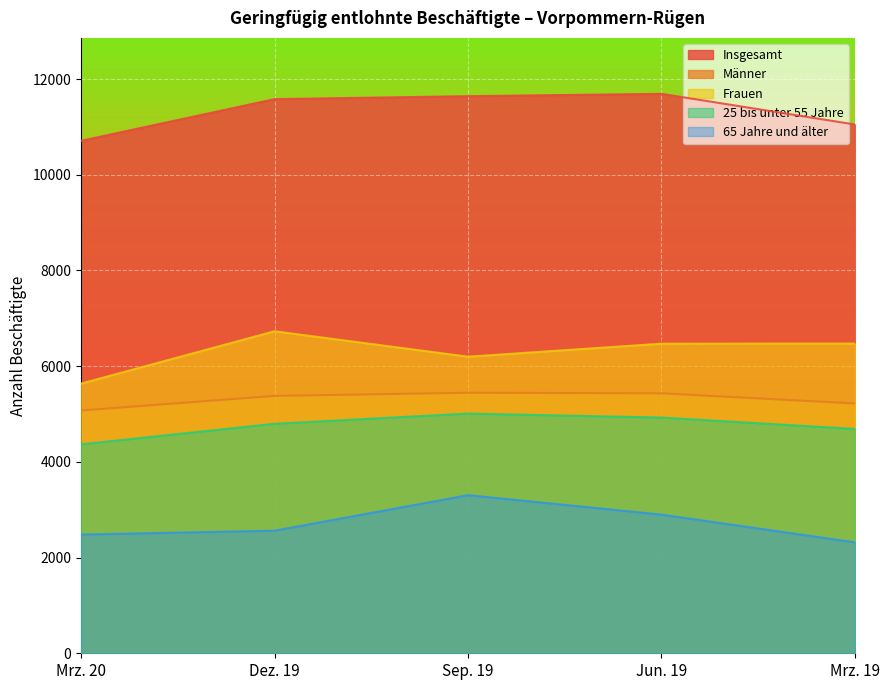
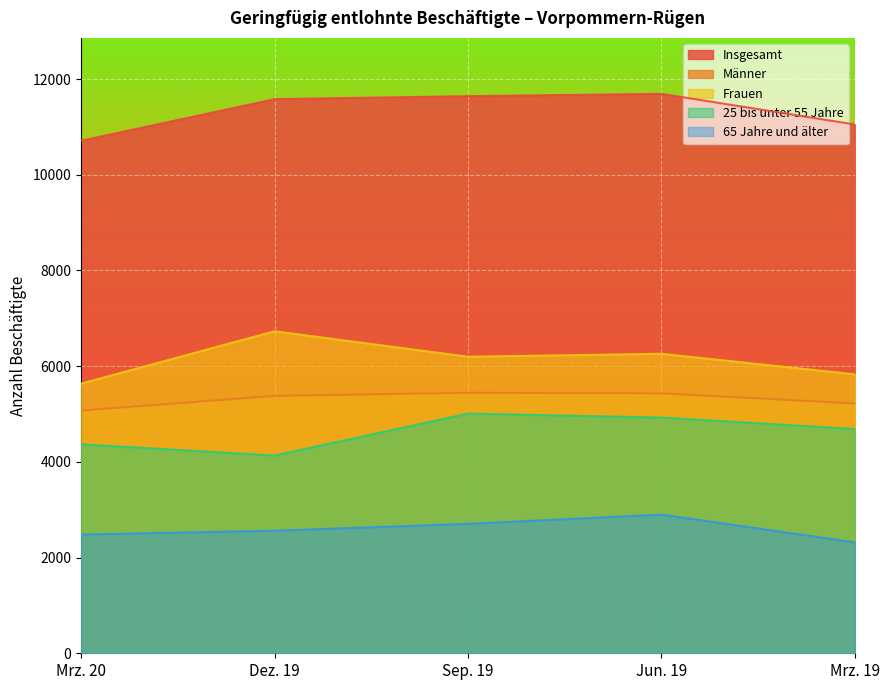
  {
    "Frauen": {
      "Mrz. 20": 5600,
      "Dez. 19": 6700,
      "Sep. 19": 6200,
-     "Jun. 19": 6500,
-     "Mrz. 19": 6500
+     "Jun. 19": 6300,
+     "Mrz. 19": 5800
    },
    "25 bis unter 55 Jahre": {
      "Mrz. 20": 4400,
-     "Dez. 19": 4800,
+     "Dez. 19": 4100,
      "Sep. 19": 5000,
      "Jun. 19": 4900,
      "Mrz. 19": 4700
    },
    "65 Jahre und älter": {
      "Mrz. 20": 2500,
      "Dez. 19": 2600,
-     "Sep. 19": 3300,
+     "Sep. 19": 2700,
      "Jun. 19": 2900,
      "Mrz. 19": 2300
    }
  }
